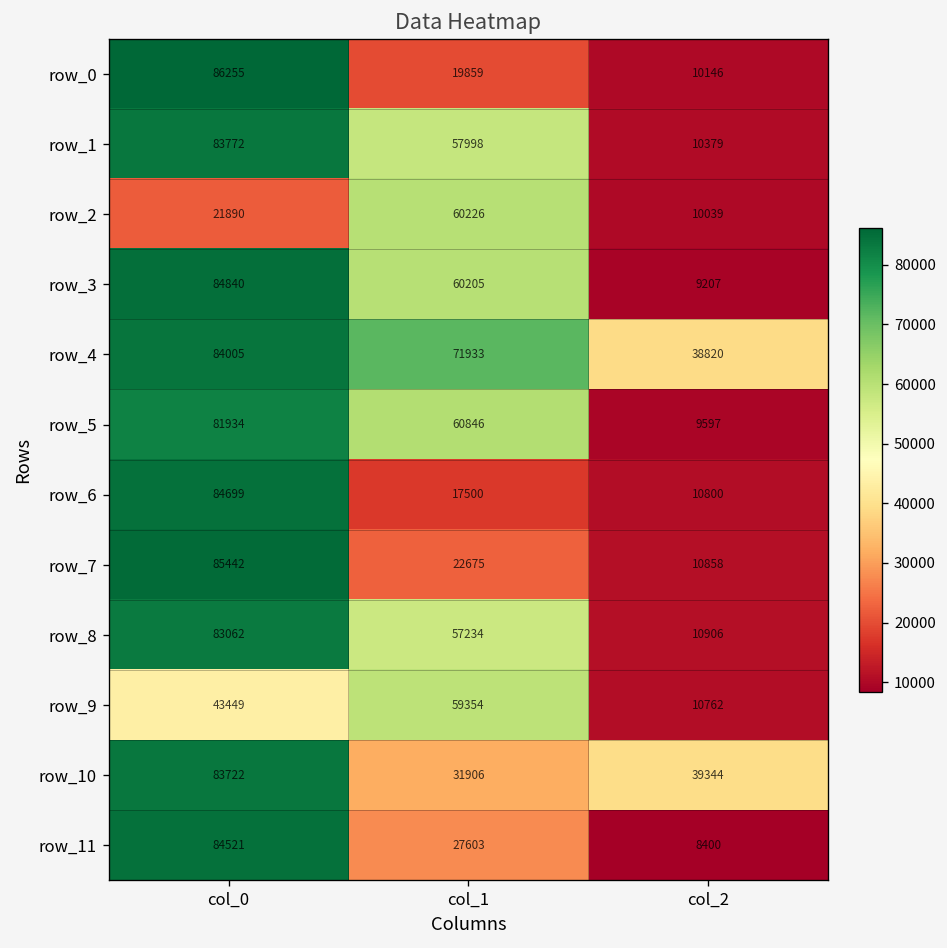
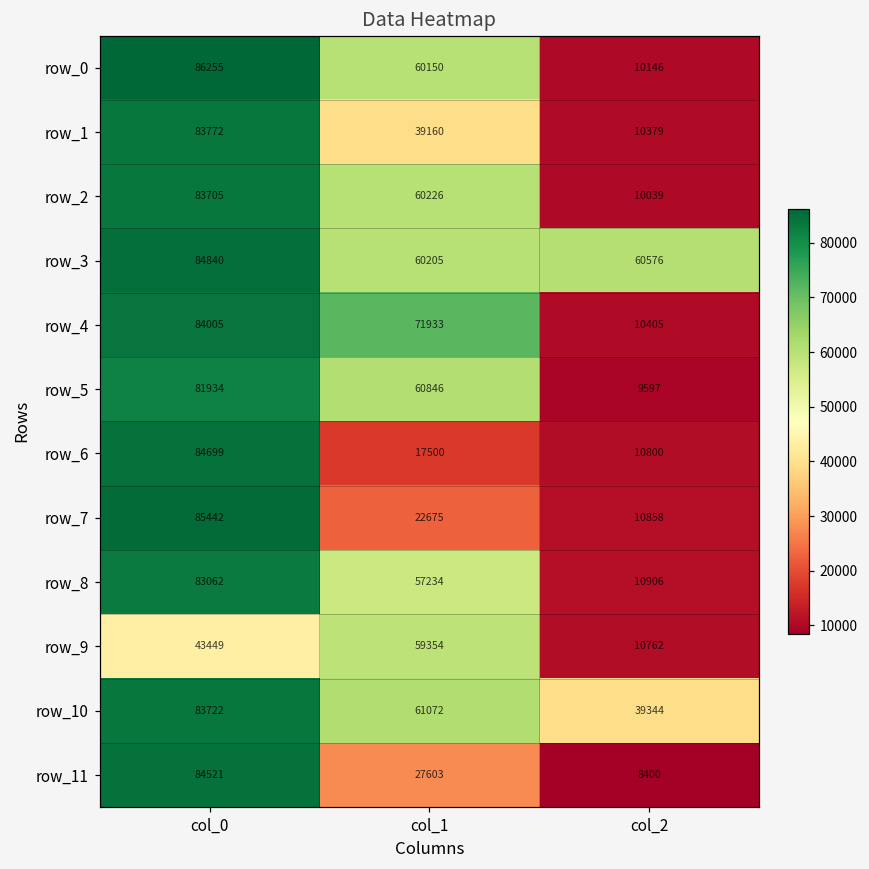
  {
    "row_0": {
      "col_0": 86255,
-     "col_1": 19859,
+     "col_1": 60150,
      "col_2": 10146
    },
    "row_1": {
      "col_0": 83772,
-     "col_1": 57998,
+     "col_1": 39160,
      "col_2": 10379
    },
    "row_2": {
-     "col_0": 21890,
+     "col_0": 83705,
      "col_1": 60226,
      "col_2": 10039
    },
    "row_3": {
      "col_0": 84840,
      "col_1": 60205,
-     "col_2": 9207
+     "col_2": 60576
    },
    "row_4": {
      "col_0": 84005,
      "col_1": 71933,
-     "col_2": 38820
+     "col_2": 10405
    },
    "row_5": {
      "col_0": 81934,
      "col_1": 60846,
      "col_2": 9597
    },
    "row_6": {
      "col_0": 84699,
      "col_1": 17500,
      "col_2": 10800
    },
    "row_7": {
      "col_0": 85442,
      "col_1": 22675,
      "col_2": 10858
    },
    "row_8": {
      "col_0": 83062,
      "col_1": 57234,
      "col_2": 10906
    },
    "row_9": {
      "col_0": 43449,
      "col_1": 59354,
      "col_2": 10762
    },
    "row_10": {
      "col_0": 83722,
-     "col_1": 31906,
+     "col_1": 61072,
      "col_2": 39344
    },
    "row_11": {
      "col_0": 84521,
      "col_1": 27603,
      "col_2": 8400
    }
  }
